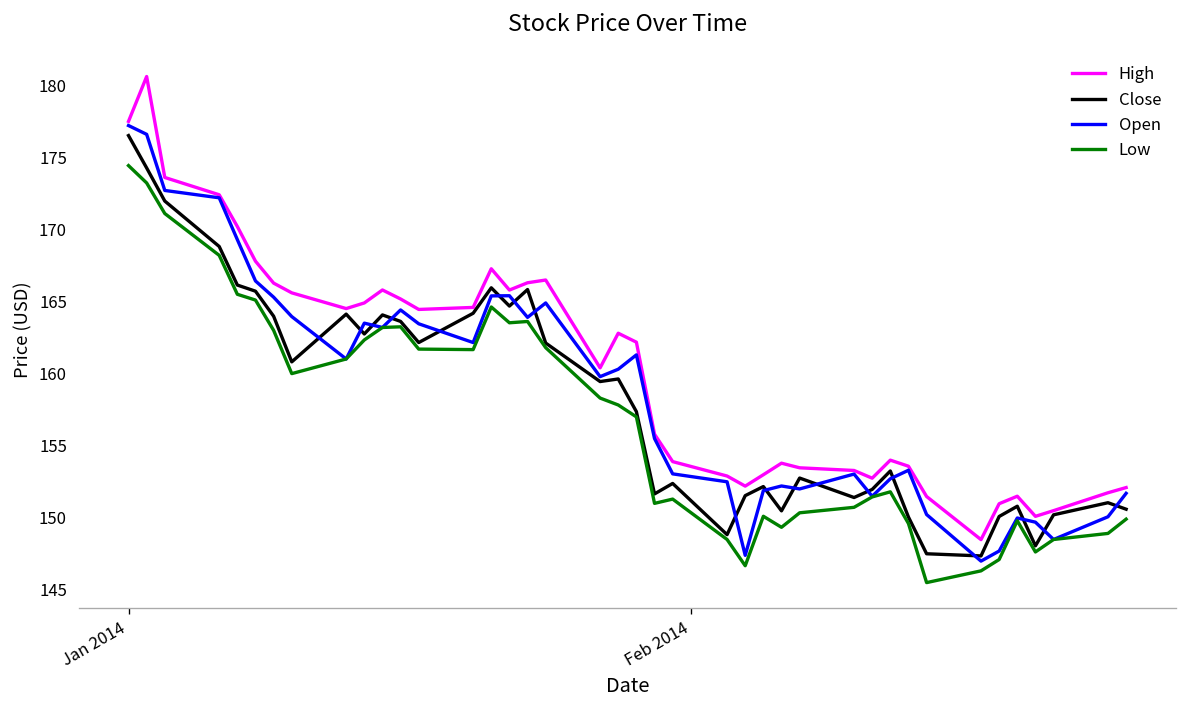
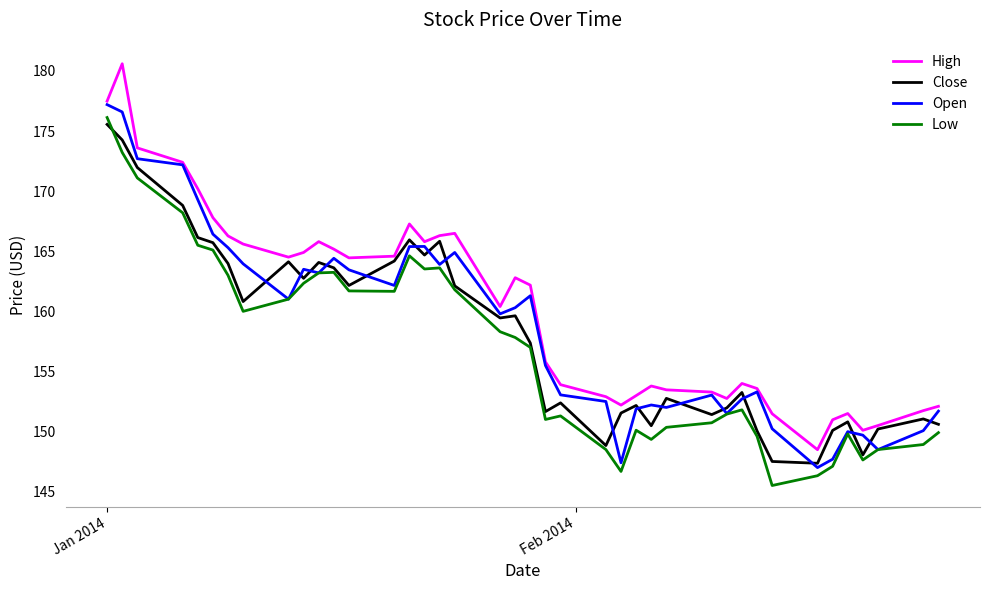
  {
    "High": {
      "Jan 2014": 177.5
    },
    "Close": {
-     "Jan 2014": 176.5
+     "Jan 2014": 175.6
    },
    "Open": {
      "Jan 2014": 177.2
    },
    "Low": {
-     "Jan 2014": 174.4
+     "Jan 2014": 176.1
    }
  }
